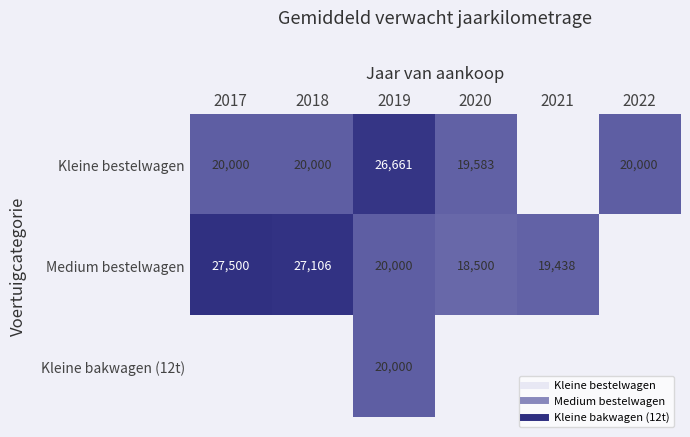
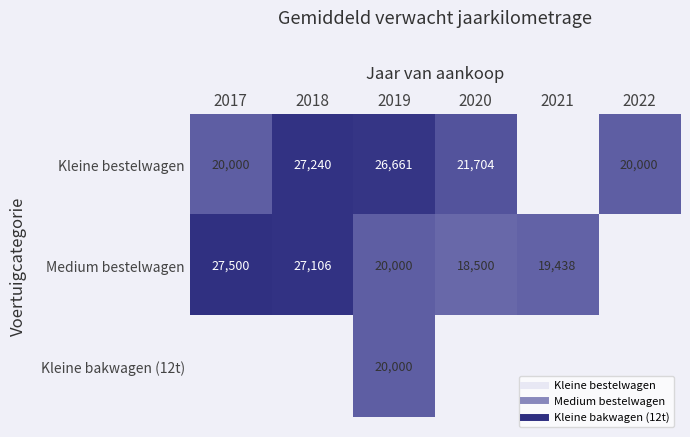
  {
    "Kleine bestelwagen": {
      "2017": "20,000",
-     "2018": "20,000",
+     "2018": "27,240",
      "2019": "26,661",
-     "2020": "19,583",
+     "2020": "21,704",
      "2022": "20,000"
    },
    "Medium bestelwagen": {
      "2017": "27,500",
      "2018": "27,106",
      "2019": "20,000",
      "2020": "18,500",
      "2021": "19,438"
    },
    "Kleine bakwagen (12t)": {
      "2019": "20,000"
    }
  }
